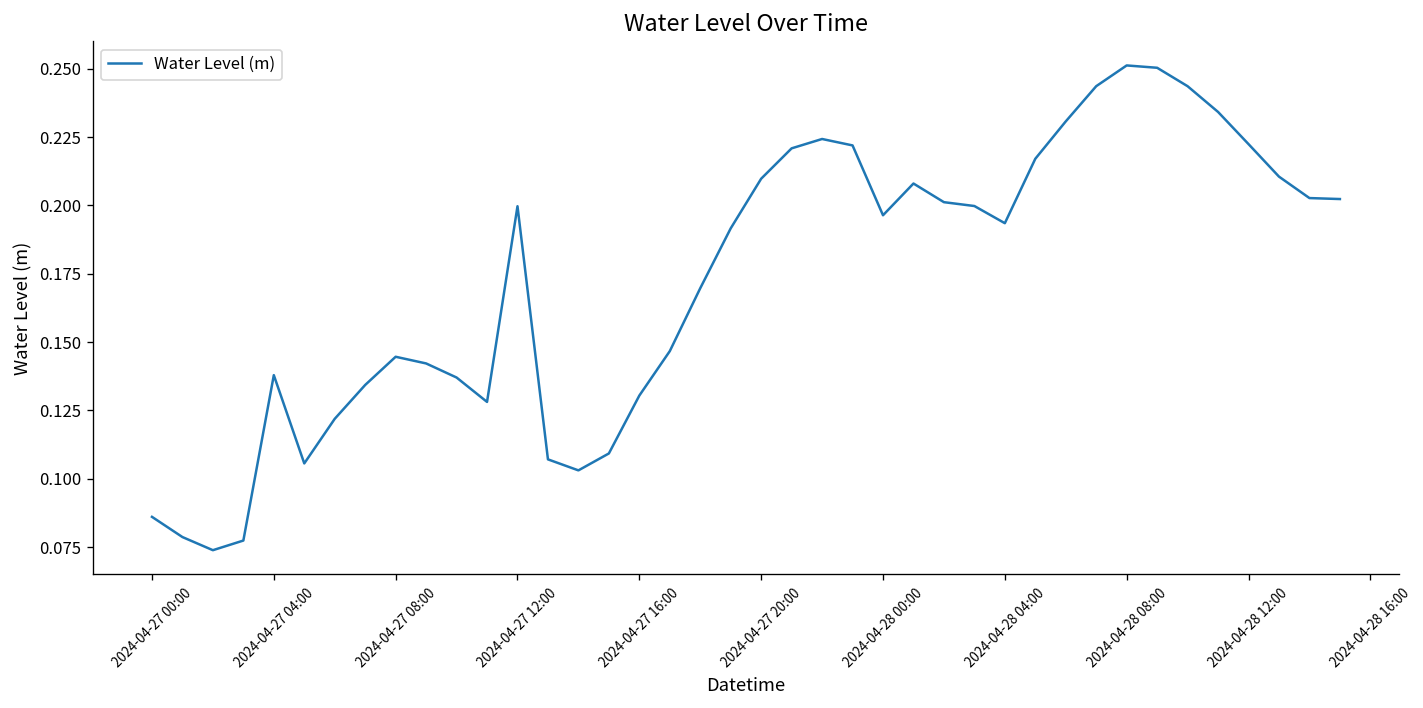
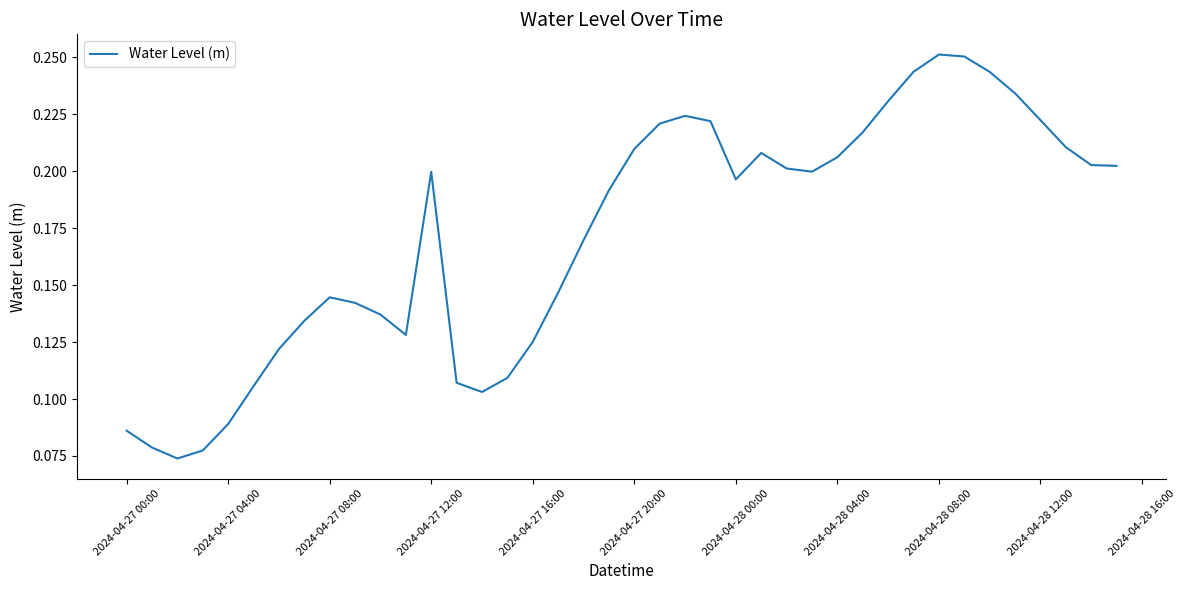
  {
    "2024-04-27 00:00": 0.086,
-   "2024-04-27 04:00": 0.138,
+   "2024-04-27 04:00": 0.089,
    "2024-04-27 08:00": 0.145,
    "2024-04-27 12:00": 0.200,
-   "2024-04-27 16:00": 0.130,
+   "2024-04-27 16:00": 0.125,
    "2024-04-27 20:00": 0.210,
    "2024-04-28 00:00": 0.196,
-   "2024-04-28 04:00": 0.194,
+   "2024-04-28 04:00": 0.206,
    "2024-04-28 08:00": 0.251,
    "2024-04-28 12:00": 0.222
  }
